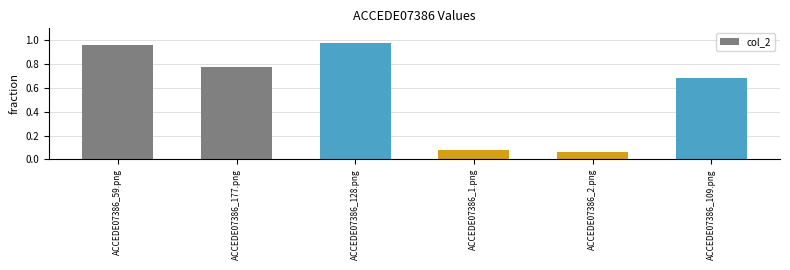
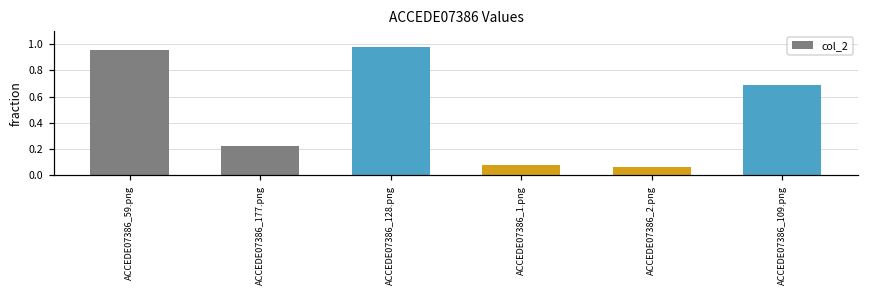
  {
    "ACCEDE07386_59.png": 0.96,
-   "ACCEDE07386_177.png": 0.78,
+   "ACCEDE07386_177.png": 0.22,
    "ACCEDE07386_128.png": 0.98,
    "ACCEDE07386_1.png": 0.08,
    "ACCEDE07386_2.png": 0.06,
    "ACCEDE07386_109.png": 0.69
  }
